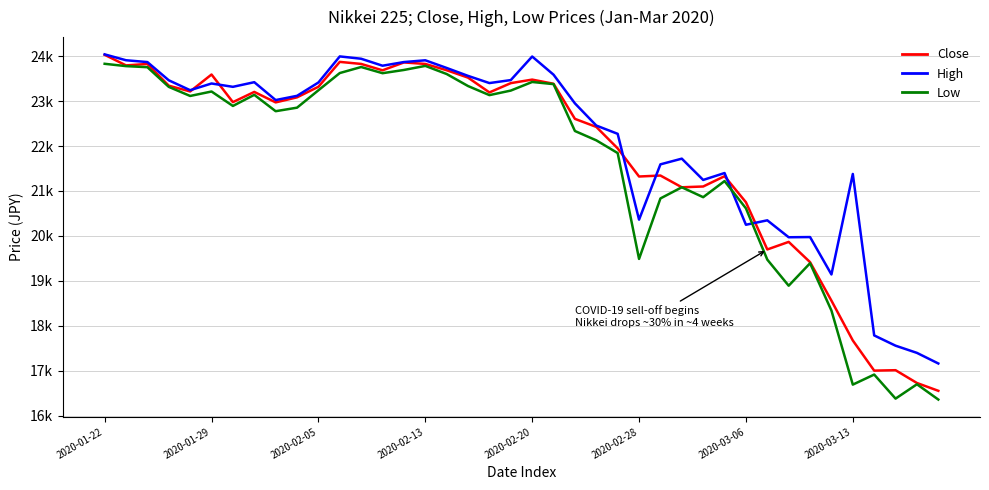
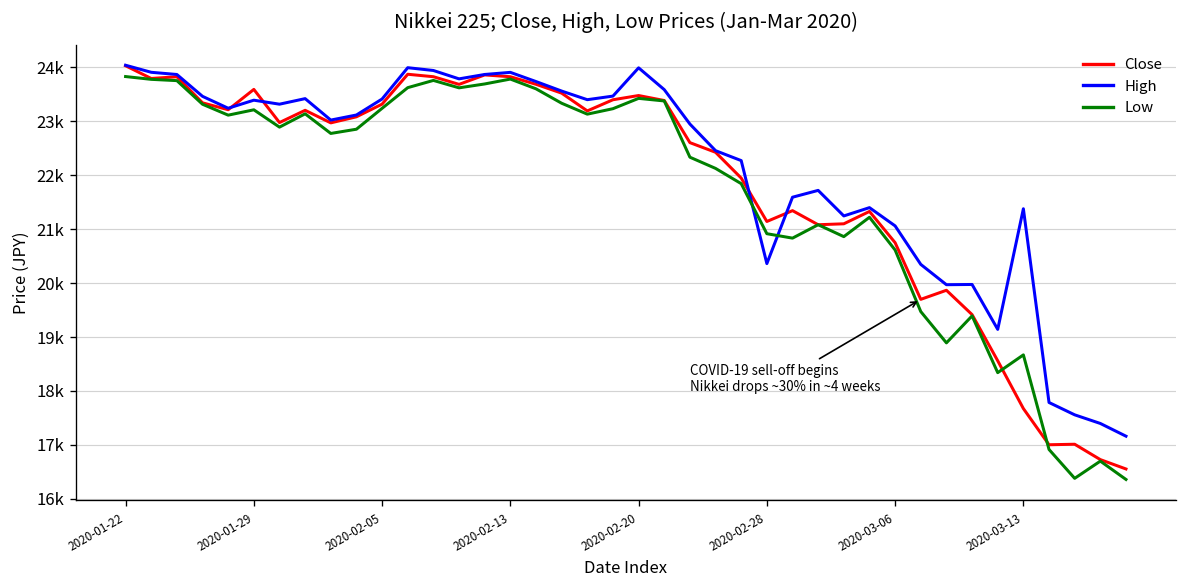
  {
    "Close": {
      "2020-01-29": 23600,
      "2020-02-05": 23300,
-     "2020-02-28": 21300,
+     "2020-02-28": 21100,
      "2020-03-06": 20700,
      "2020-03-13": 17700
    },
    "High": {
      "2020-01-29": 23400,
      "2020-02-05": 23400,
      "2020-02-13": 23900,
      "2020-02-20": 24000,
      "2020-02-28": 20400,
-     "2020-03-06": 20200,
+     "2020-03-06": 21100,
      "2020-03-13": 21400
    },
    "Low": {
      "2020-01-22": 23800,
      "2020-01-29": 23200,
      "2020-02-05": 23200,
-     "2020-02-28": 19500,
+     "2020-02-28": 20900,
      "2020-03-06": 20600,
-     "2020-03-13": 16700
+     "2020-03-13": 18700
    }
  }
